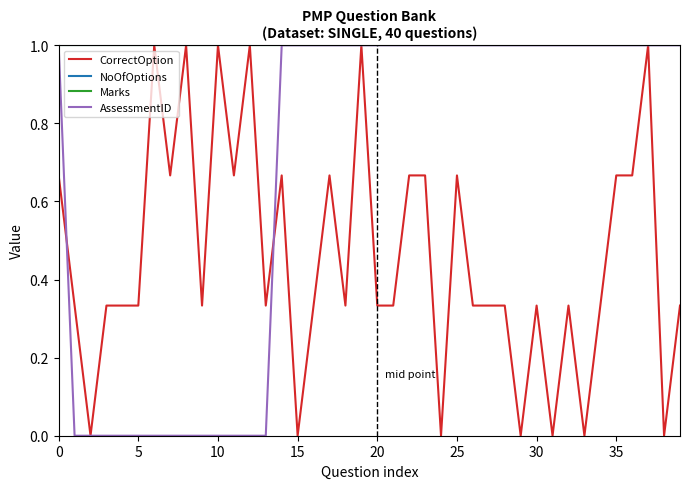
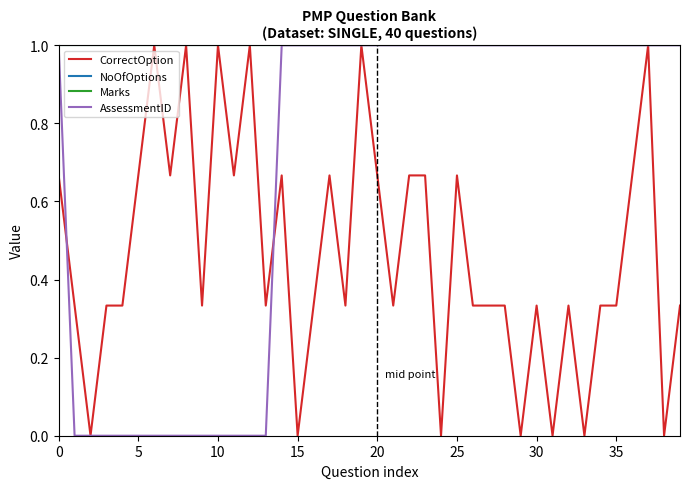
  {
    "CorrectOption": {
      "0": 0.67,
-     "5": 0.33,
+     "5": 0.67,
      "15": 0.00,
-     "20": 0.33,
+     "20": 0.67,
      "25": 0.67,
      "30": 0.33,
-     "35": 0.67
+     "35": 0.33
    },
    "Marks": {
      "5": 1.00
    },
    "AssessmentID": {
      "5": 0.00,
      "10": 0.00
    }
  }
